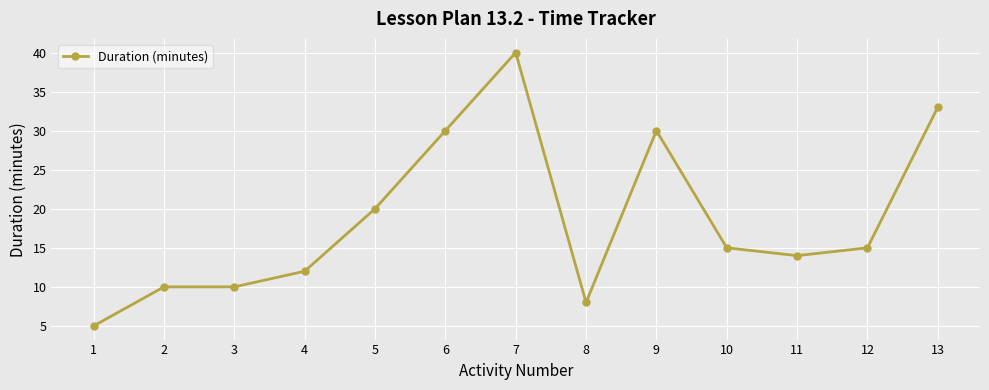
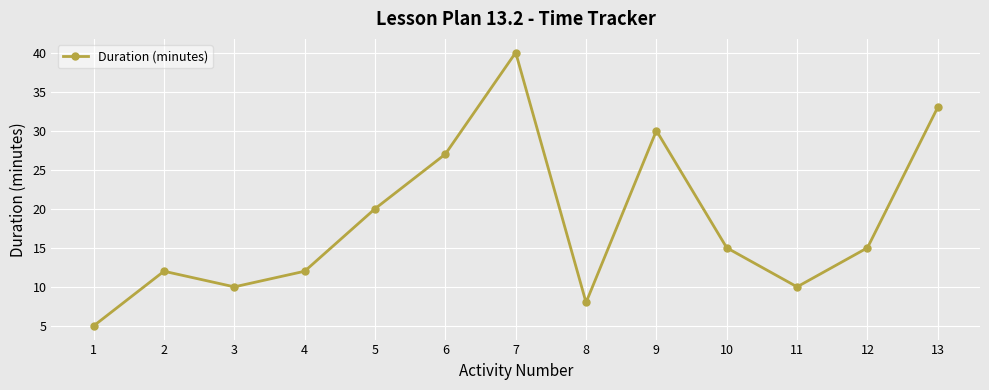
  {
    "1": 5,
-   "2": 10,
+   "2": 12,
    "3": 10,
    "4": 12,
    "5": 20,
-   "6": 30,
+   "6": 27,
    "7": 40,
    "8": 8,
    "9": 30,
    "10": 15,
-   "11": 14,
+   "11": 10,
    "12": 15,
    "13": 33
  }
